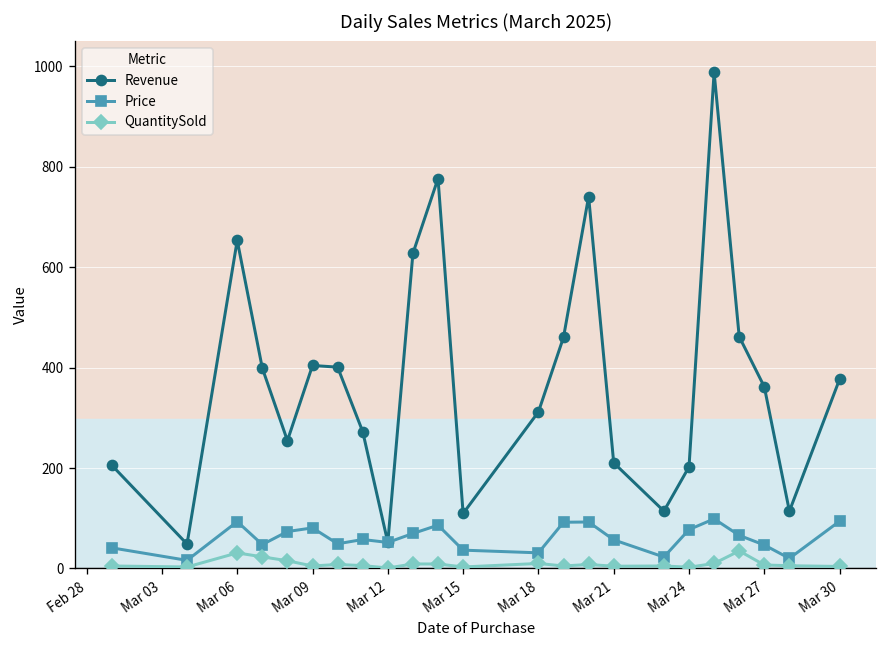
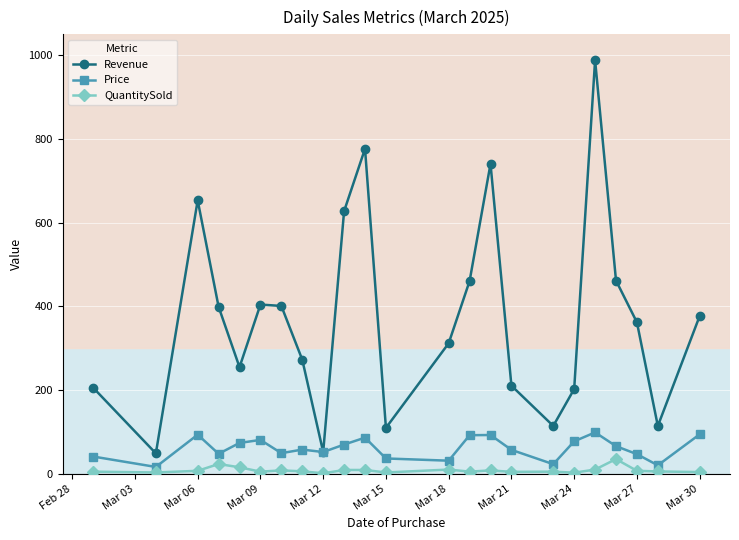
  {
    "Revenue": {
      "Mar 06": 650,
      "Mar 09": 400,
      "Mar 15": 110,
      "Mar 18": 310,
      "Mar 21": 210,
      "Mar 24": 200,
      "Mar 27": 360,
      "Mar 30": 380
    },
    "Price": {
      "Mar 06": 90,
      "Mar 09": 80,
      "Mar 15": 40,
      "Mar 18": 30,
      "Mar 21": 60,
      "Mar 24": 80,
      "Mar 27": 50,
      "Mar 30": 90
    },
    "QuantitySold": {
-     "Mar 06": 30,
+     "Mar 06": 10,
      "Mar 09": 10,
      "Mar 12": 0,
      "Mar 15": 0,
      "Mar 18": 10,
      "Mar 21": 0,
      "Mar 24": 0,
      "Mar 27": 10,
      "Mar 30": 0
    }
  }
